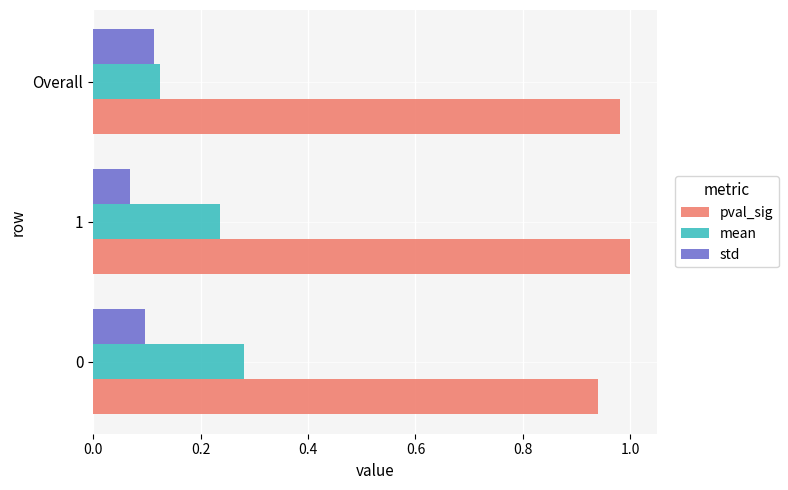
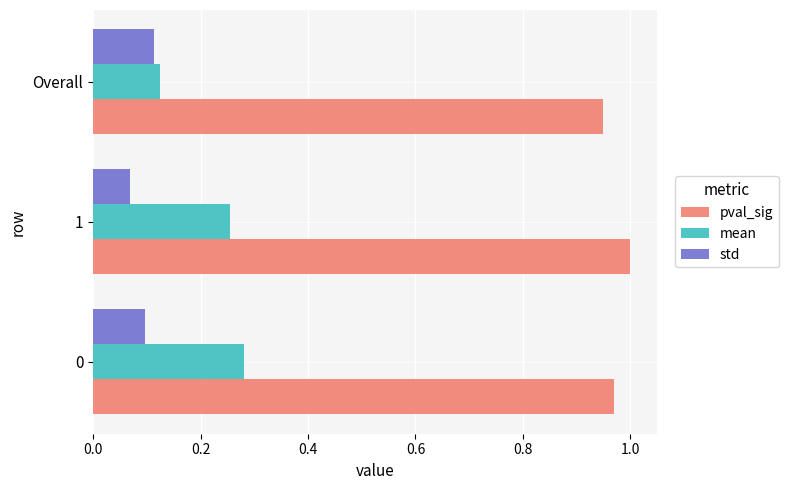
  {
    "pval_sig": {
-     "Overall": 0.98,
+     "Overall": 0.95,
      "1": 1.00,
-     "0": 0.94
+     "0": 0.97
    },
    "mean": {
      "Overall": 0.12,
-     "1": 0.24,
+     "1": 0.25,
      "0": 0.28
    },
    "std": {
      "Overall": 0.11,
      "1": 0.07,
      "0": 0.10
    }
  }
